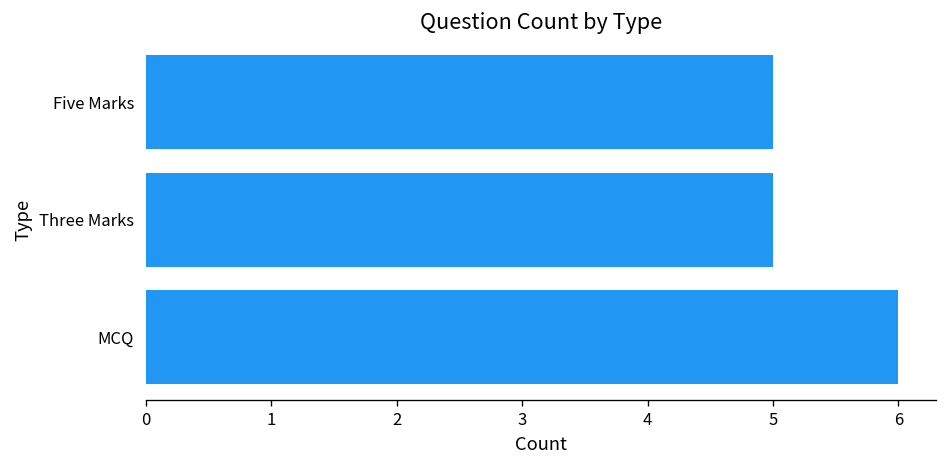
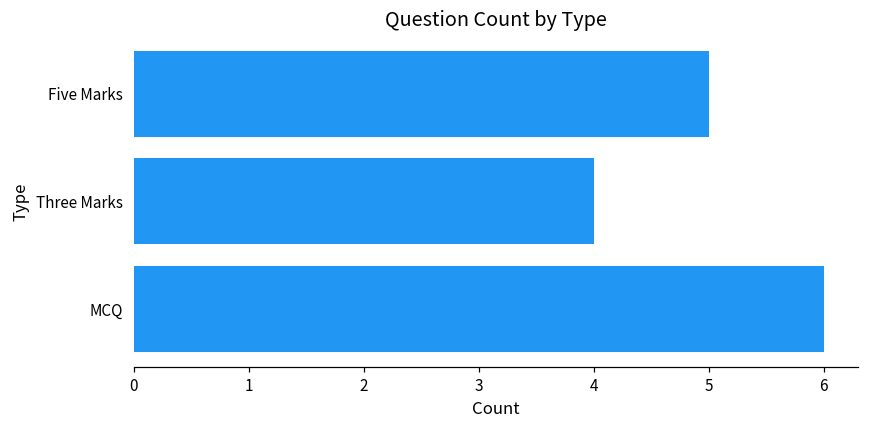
  {
    "Five Marks": 5,
-   "Three Marks": 5,
+   "Three Marks": 4,
    "MCQ": 6
  }
